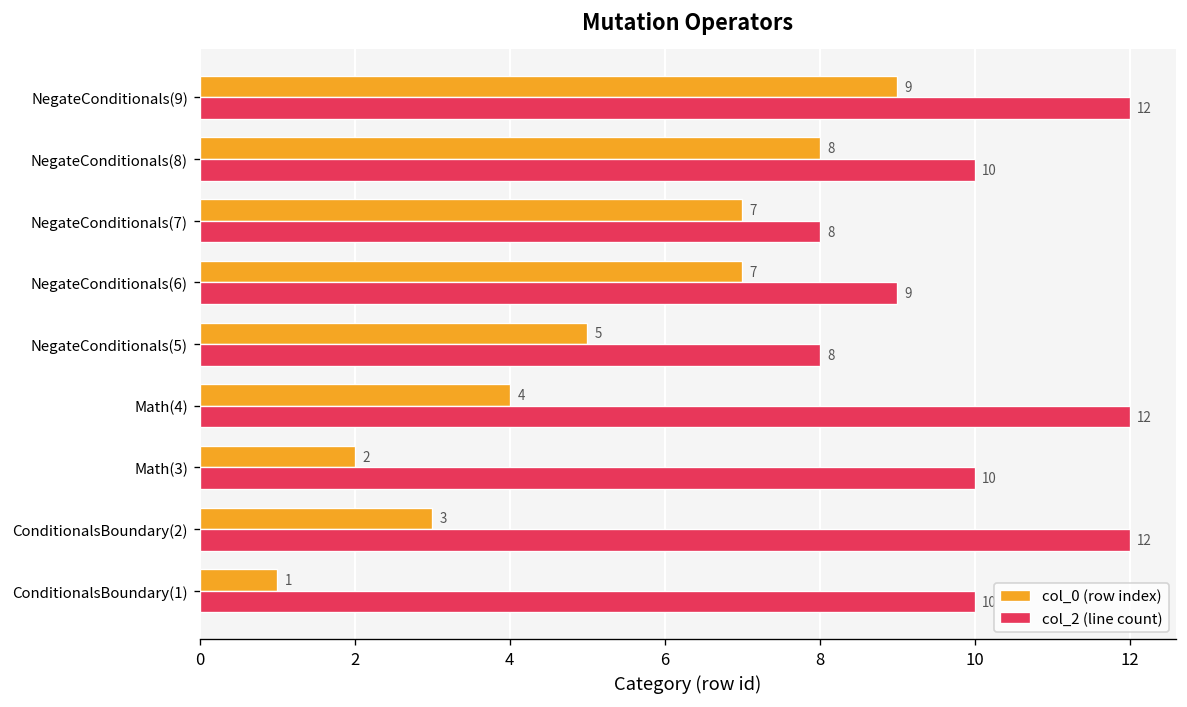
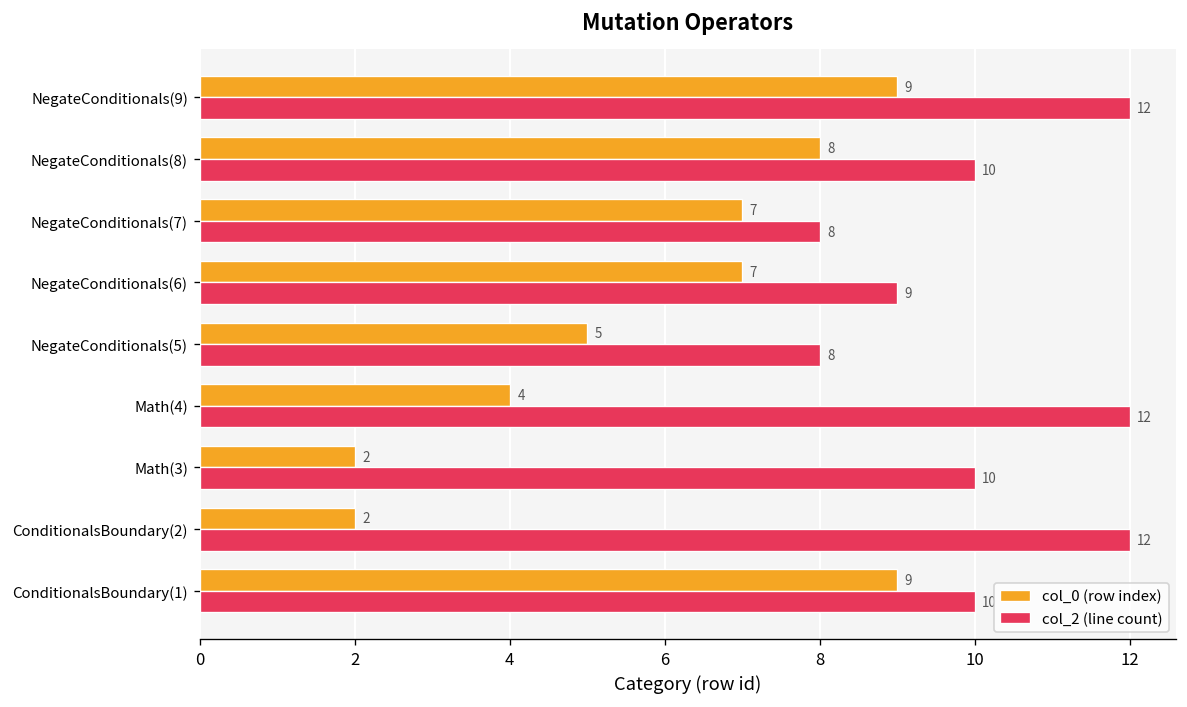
  {
    "col_0 (row index)": {
      "NegateConditionals(9)": 9,
      "NegateConditionals(8)": 8,
      "NegateConditionals(7)": 7,
      "NegateConditionals(6)": 7,
      "NegateConditionals(5)": 5,
      "Math(4)": 4,
      "Math(3)": 2,
-     "ConditionalsBoundary(2)": 3,
-     "ConditionalsBoundary(1)": 1
+     "ConditionalsBoundary(2)": 2,
+     "ConditionalsBoundary(1)": 9
    },
    "col_2 (line count)": {
      "NegateConditionals(9)": 12,
      "NegateConditionals(8)": 10,
      "NegateConditionals(7)": 8,
      "NegateConditionals(6)": 9,
      "NegateConditionals(5)": 8,
      "Math(4)": 12,
      "Math(3)": 10,
      "ConditionalsBoundary(2)": 12
    }
  }
